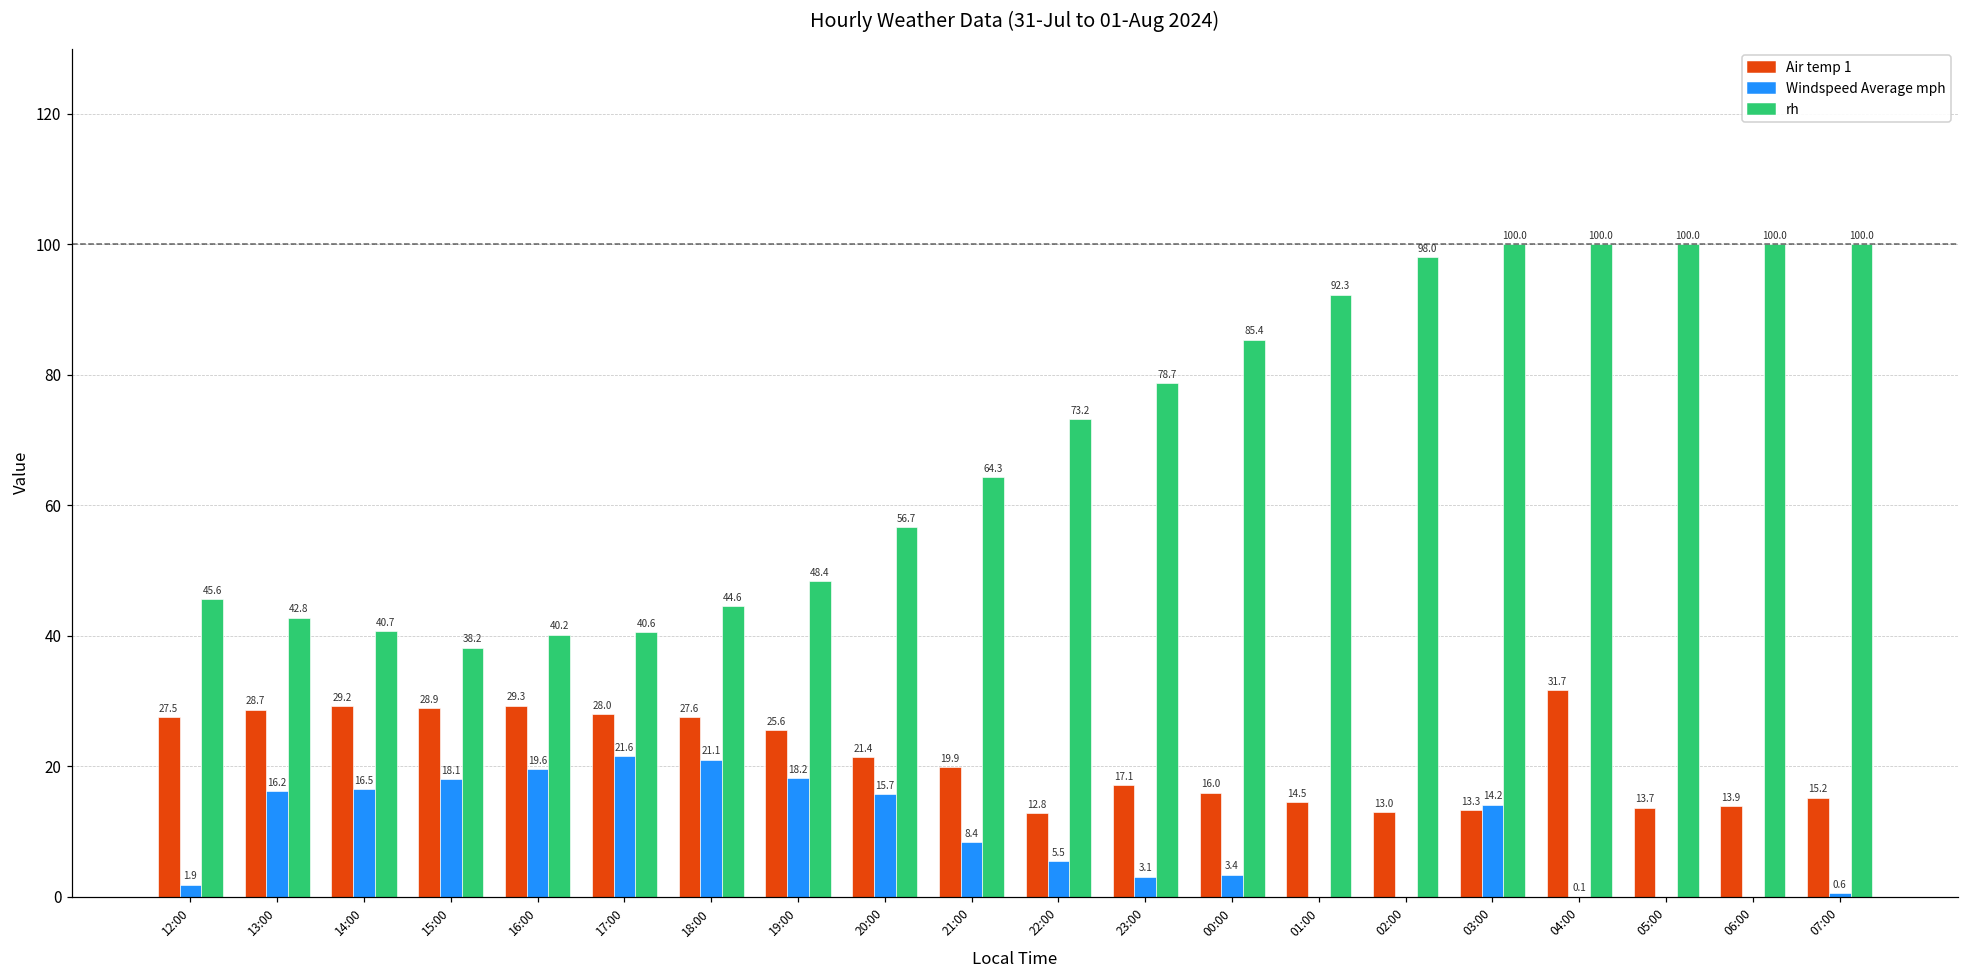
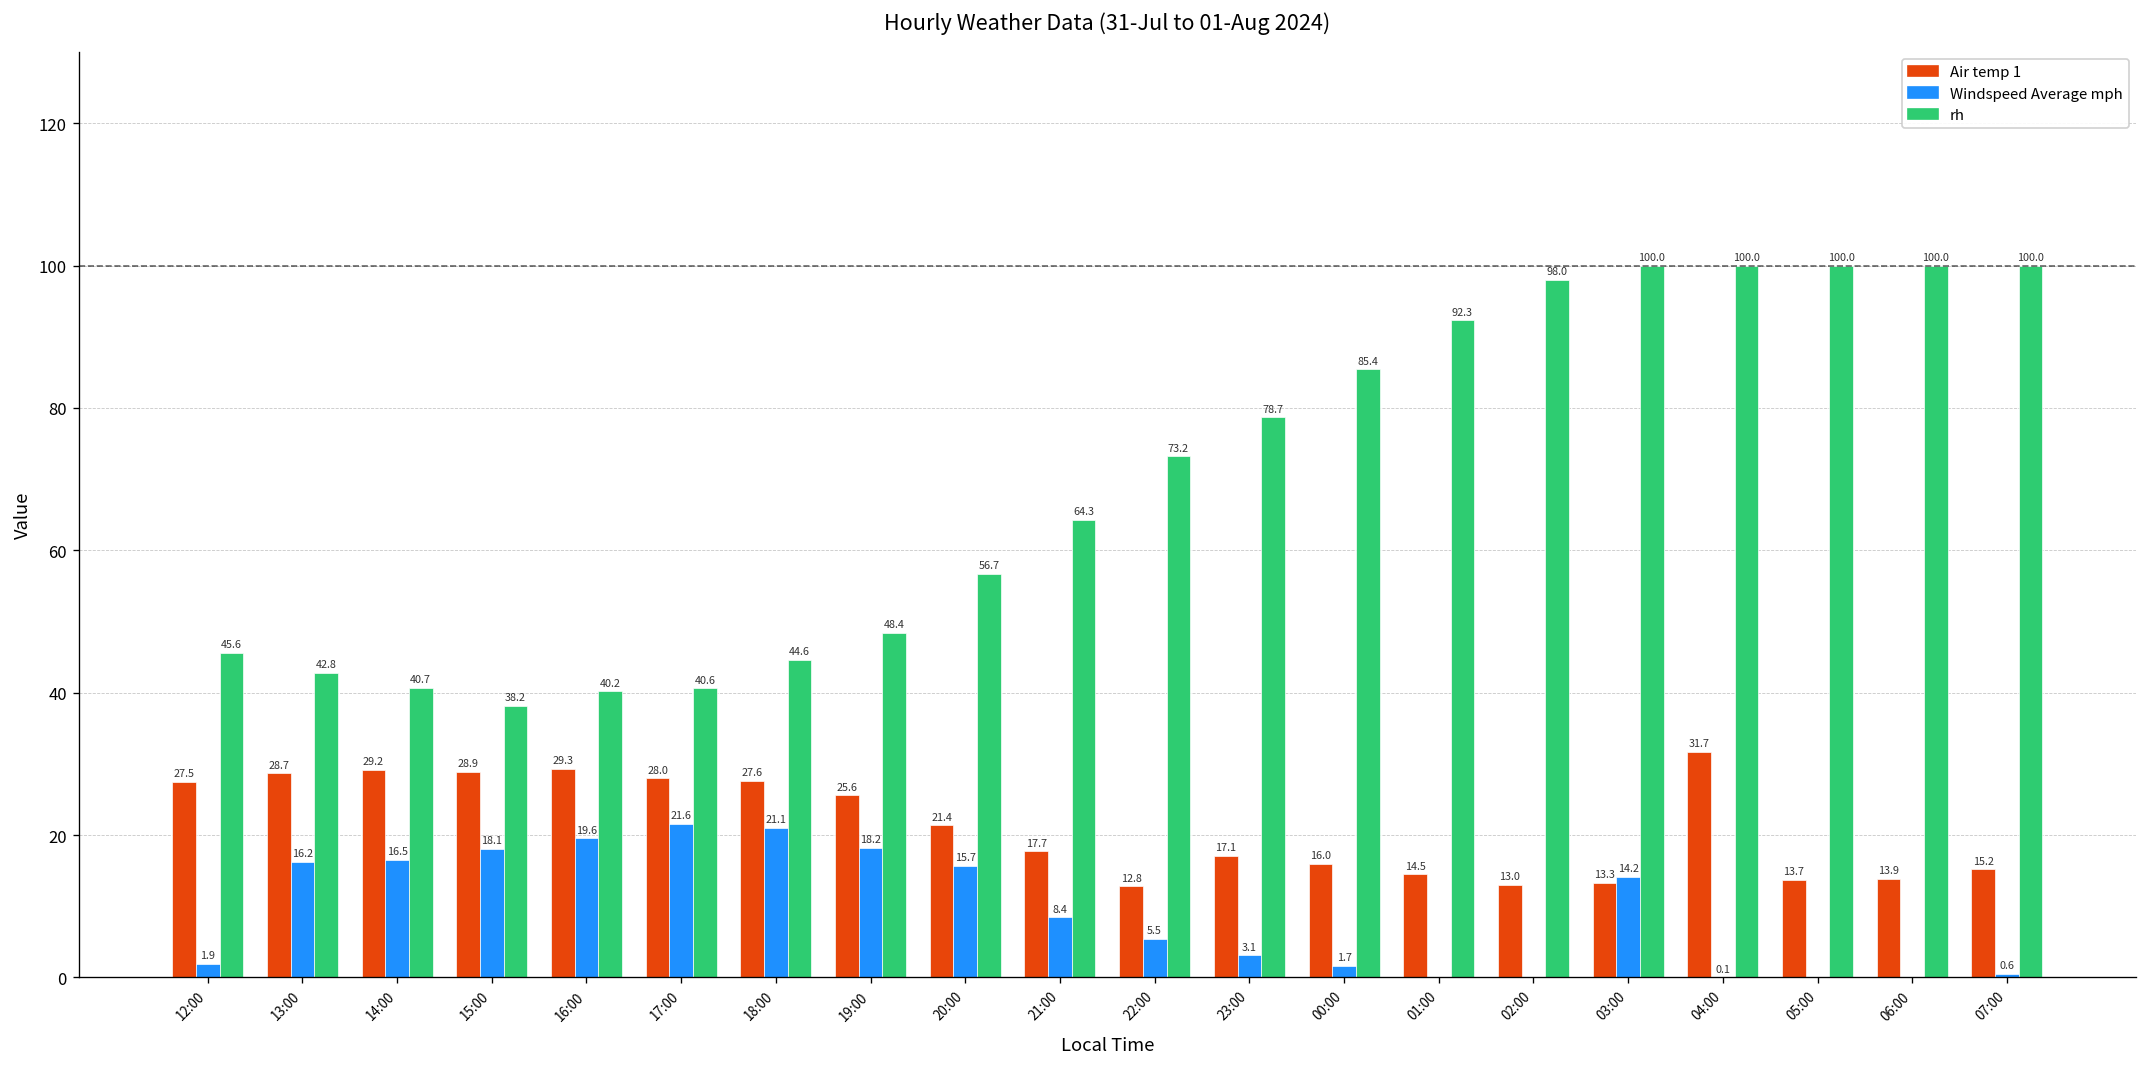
  {
    "Air temp 1": {
      "12:00": 27.5,
      "13:00": 28.7,
      "14:00": 29.2,
      "15:00": 28.9,
      "16:00": 29.3,
      "17:00": 28.0,
      "18:00": 27.6,
      "19:00": 25.6,
      "20:00": 21.4,
-     "21:00": 19.9,
+     "21:00": 17.7,
      "22:00": 12.8,
      "23:00": 17.1,
      "00:00": 16.0,
      "01:00": 14.5,
      "02:00": 13.0,
      "03:00": 13.3,
      "04:00": 31.7,
      "05:00": 13.7,
      "06:00": 13.9,
      "07:00": 15.2
    },
    "Windspeed Average mph": {
      "12:00": 1.9,
      "13:00": 16.2,
      "14:00": 16.5,
      "15:00": 18.1,
      "16:00": 19.6,
      "17:00": 21.6,
      "18:00": 21.1,
      "19:00": 18.2,
      "20:00": 15.7,
      "21:00": 8.4,
      "22:00": 5.5,
      "23:00": 3.1,
-     "00:00": 3.4,
+     "00:00": 1.7,
      "03:00": 14.2,
      "04:00": 0.1,
      "07:00": 0.6
    },
    "rh": {
      "12:00": 45.6,
      "13:00": 42.8,
      "14:00": 40.7,
      "15:00": 38.2,
      "16:00": 40.2,
      "17:00": 40.6,
      "18:00": 44.6,
      "19:00": 48.4,
      "20:00": 56.7,
      "21:00": 64.3,
      "22:00": 73.2,
      "23:00": 78.7,
      "00:00": 85.4,
      "01:00": 92.3,
      "02:00": 98.0,
      "03:00": 100.0,
      "04:00": 100.0,
      "05:00": 100.0,
      "06:00": 100.0,
      "07:00": 100.0
    }
  }
